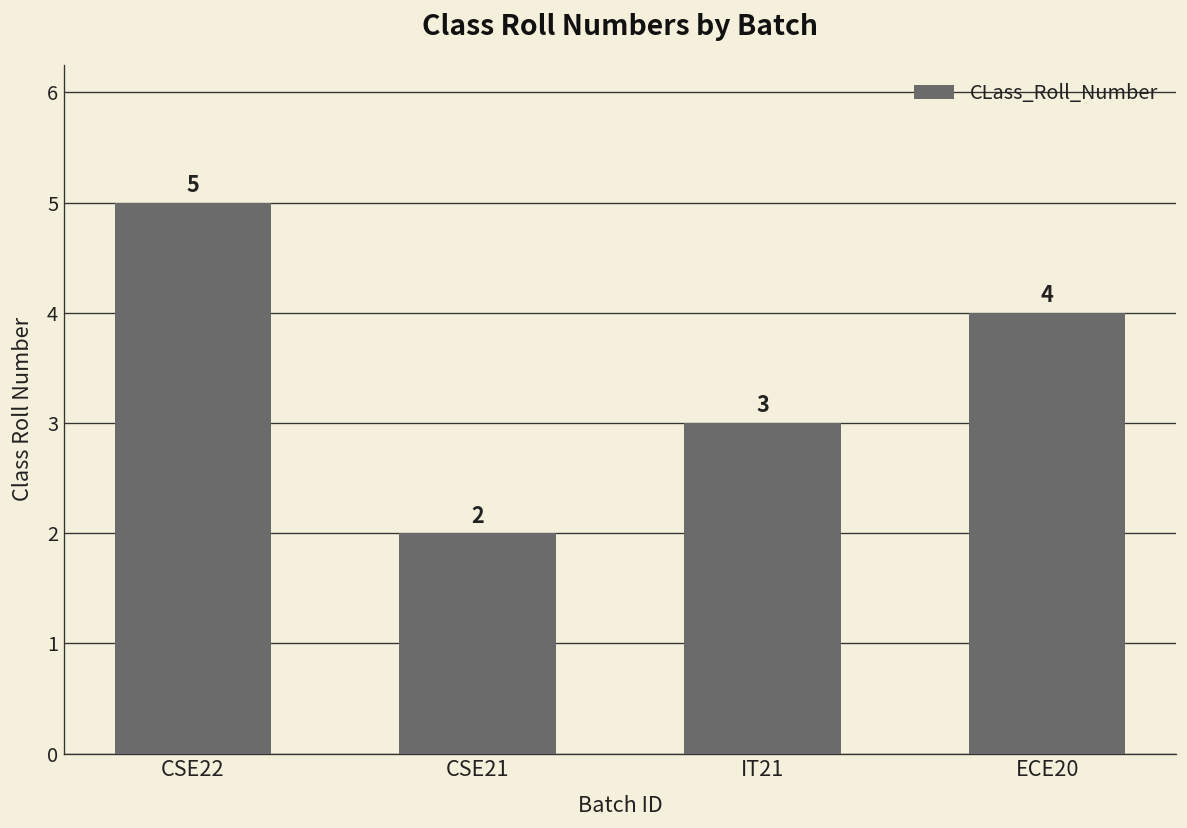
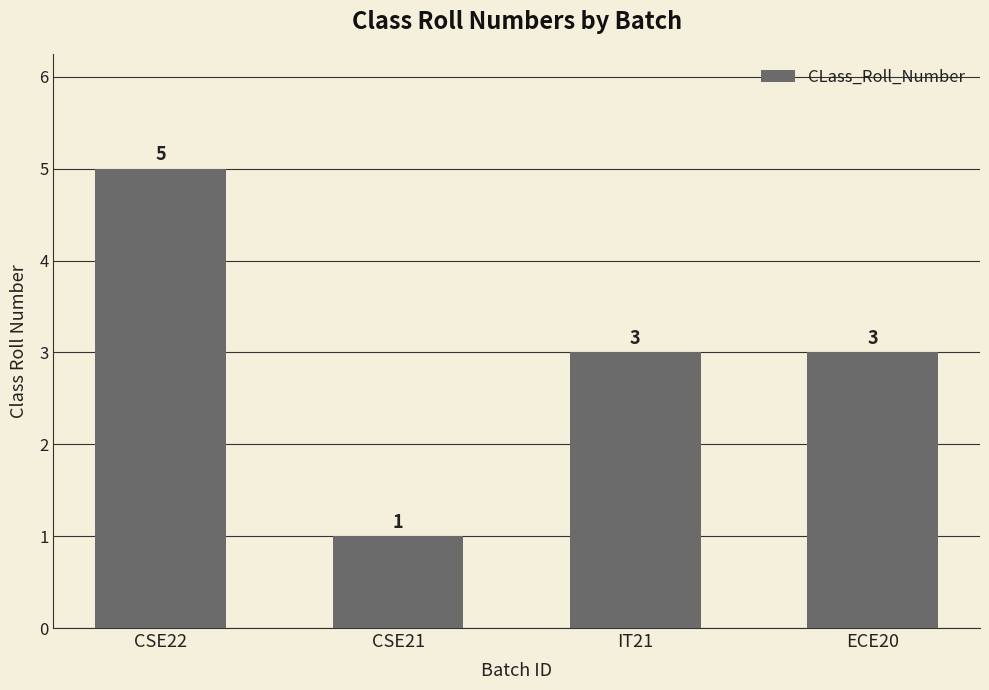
  {
    "CSE22": 5,
-   "CSE21": 2,
+   "CSE21": 1,
    "IT21": 3,
-   "ECE20": 4
+   "ECE20": 3
  }
